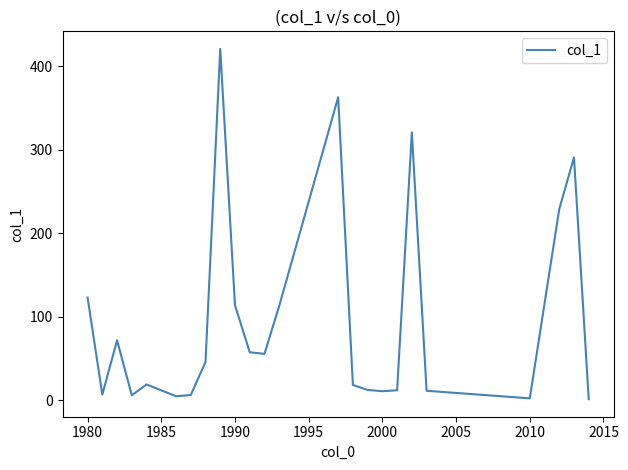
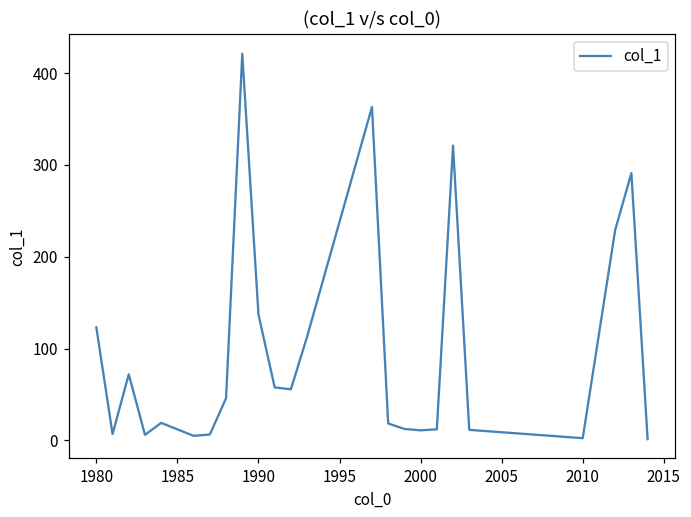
  {
    "1980": 120,
-   "1990": 110,
+   "1990": 140,
    "2000": 10,
    "2010": 0
  }
